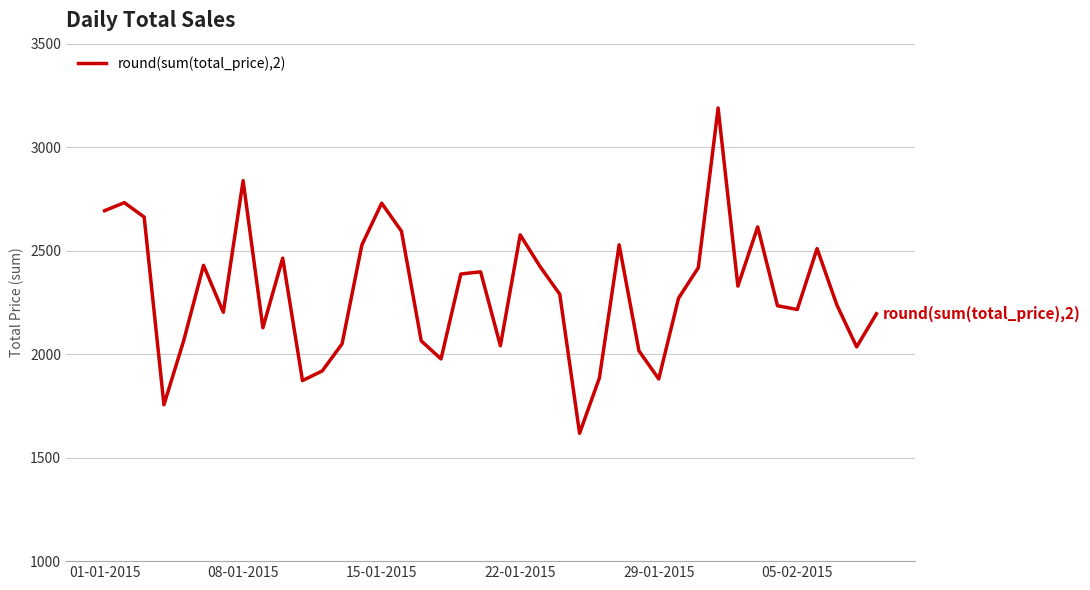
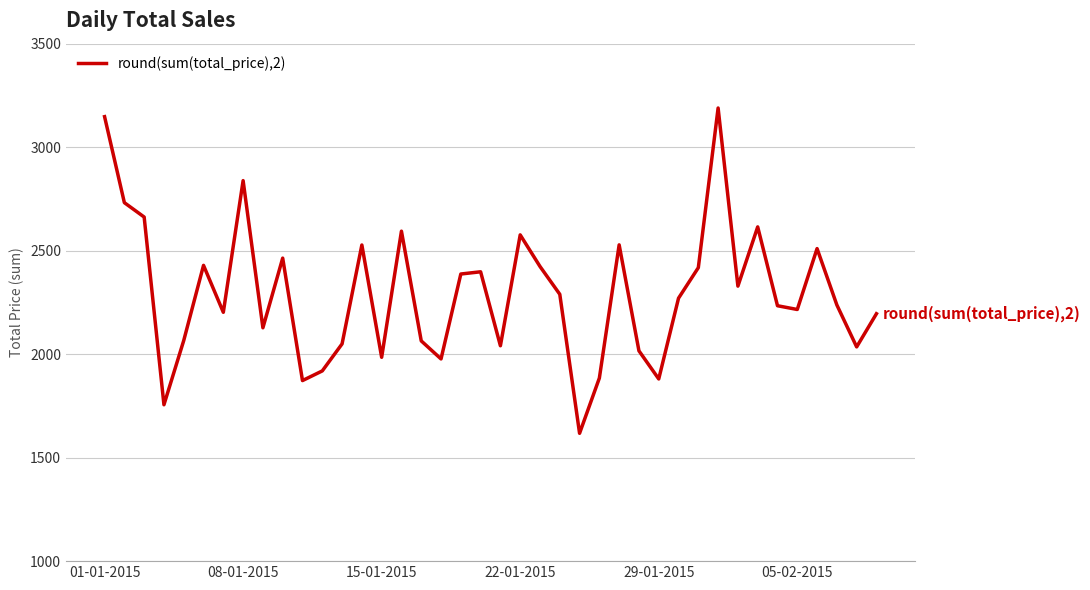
  {
-   "01-01-2015": 2690,
+   "01-01-2015": 3150,
    "08-01-2015": 2840,
-   "15-01-2015": 2730,
+   "15-01-2015": 1980,
    "22-01-2015": 2580,
    "29-01-2015": 1880,
    "05-02-2015": 2220
  }
